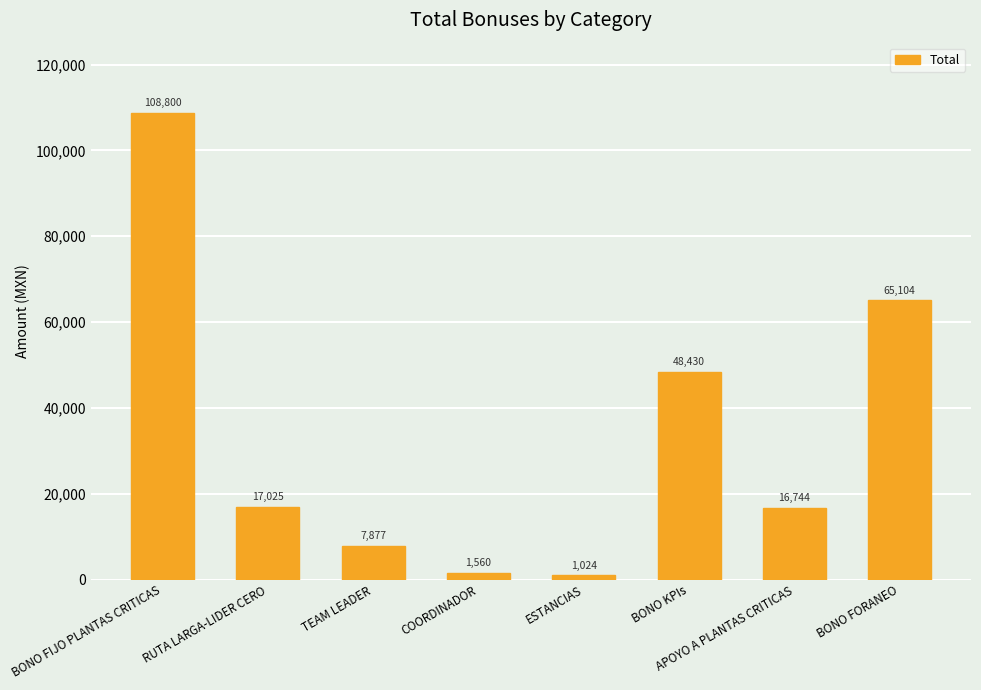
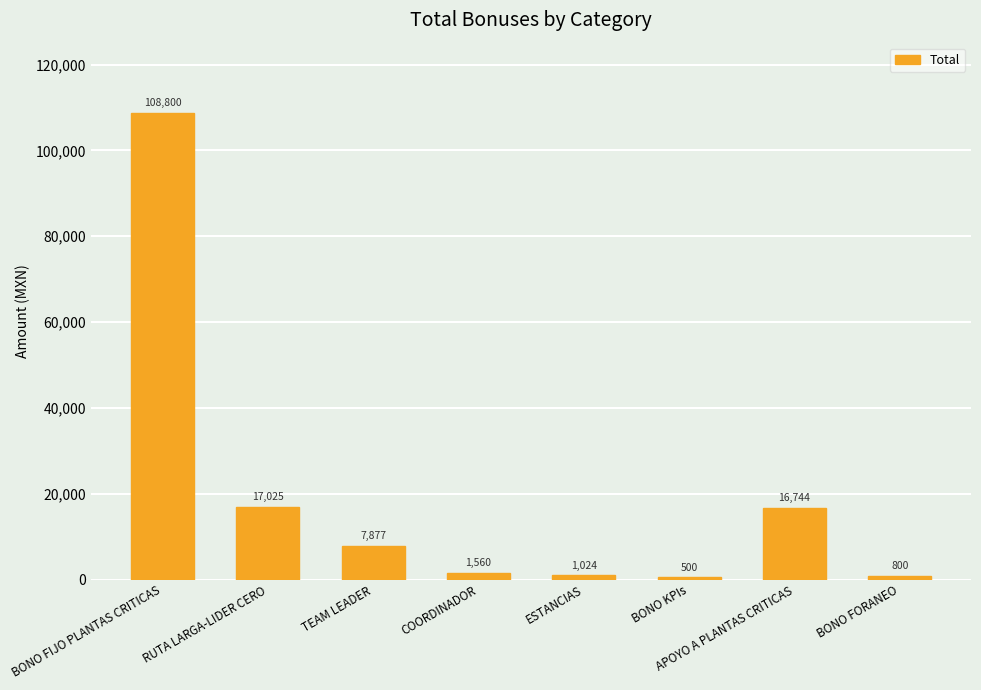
  {
    "BONO FIJO PLANTAS CRITICAS": "108,800",
    "RUTA LARGA-LIDER CERO": "17,025",
    "TEAM LEADER": "7,877",
    "COORDINADOR": "1,560",
    "ESTANCIAS": "1,024",
-   "BONO KPIs": "48,430",
+   "BONO KPIs": "500",
    "APOYO A PLANTAS CRITICAS": "16,744",
-   "BONO FORANEO": "65,104"
+   "BONO FORANEO": "800"
  }
